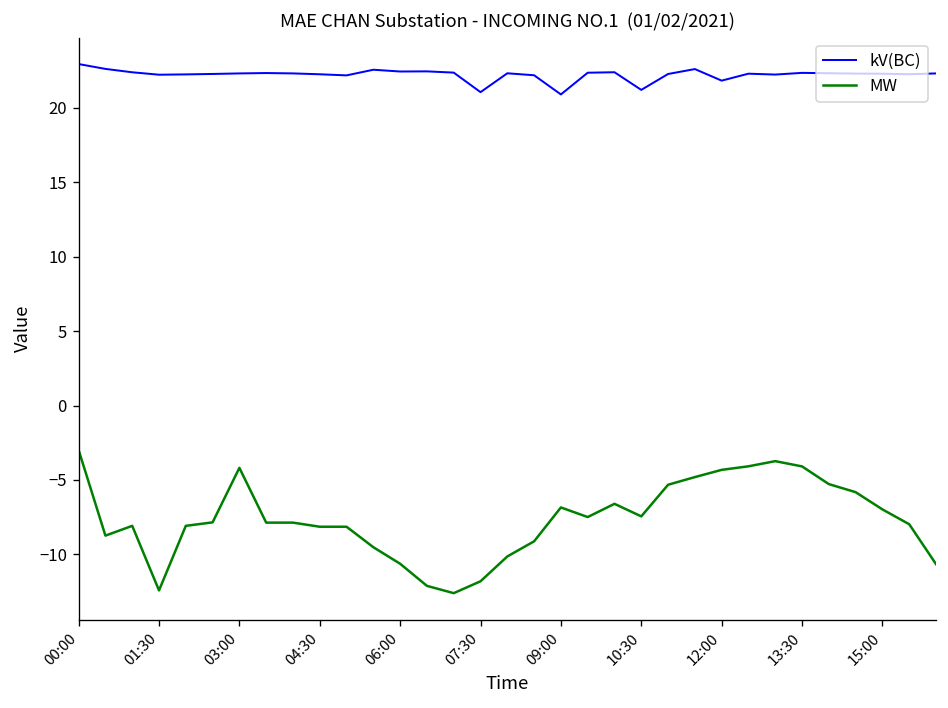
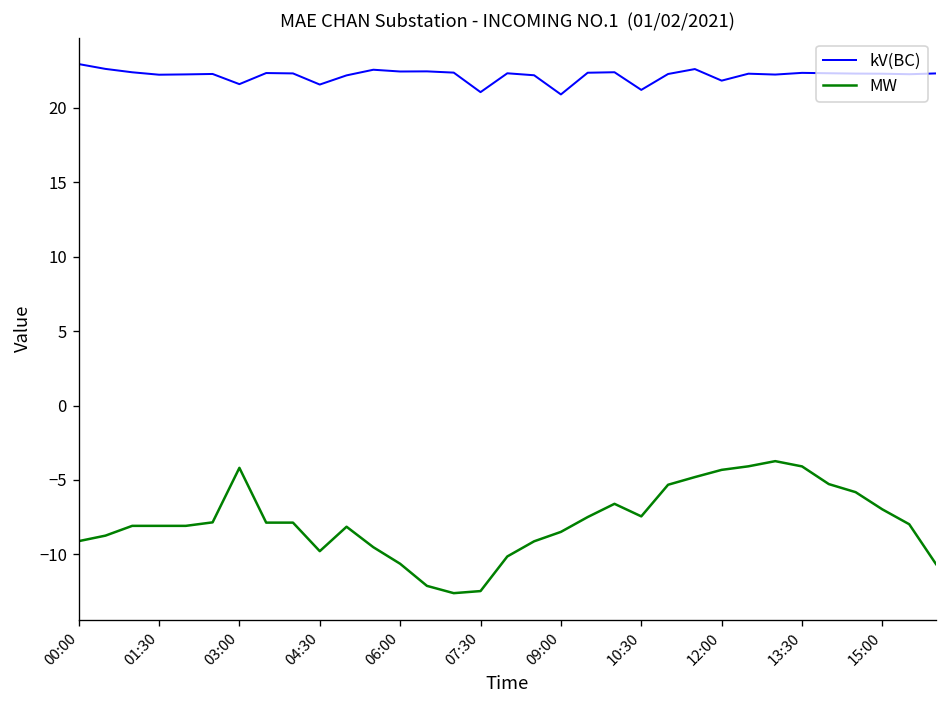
  {
    "kV(BC)": {
      "00:00": 22.9,
      "01:30": 22.2,
-     "03:00": 22.3,
-     "04:30": 22.2,
+     "03:00": 21.6,
+     "04:30": 21.6,
      "06:00": 22.4,
      "07:30": 21.0,
      "09:00": 20.9,
      "10:30": 21.2,
      "12:00": 21.8,
      "13:30": 22.3
    },
    "MW": {
-     "00:00": -3.0,
-     "01:30": -12.4,
+     "00:00": -9.1,
+     "01:30": -8.1,
      "03:00": -4.2,
-     "04:30": -8.1,
+     "04:30": -9.8,
      "06:00": -10.6,
-     "07:30": -11.8,
-     "09:00": -6.8,
+     "07:30": -12.5,
+     "09:00": -8.5,
      "10:30": -7.4,
      "12:00": -4.3,
      "13:30": -4.1,
      "15:00": -7.0
    }
  }
